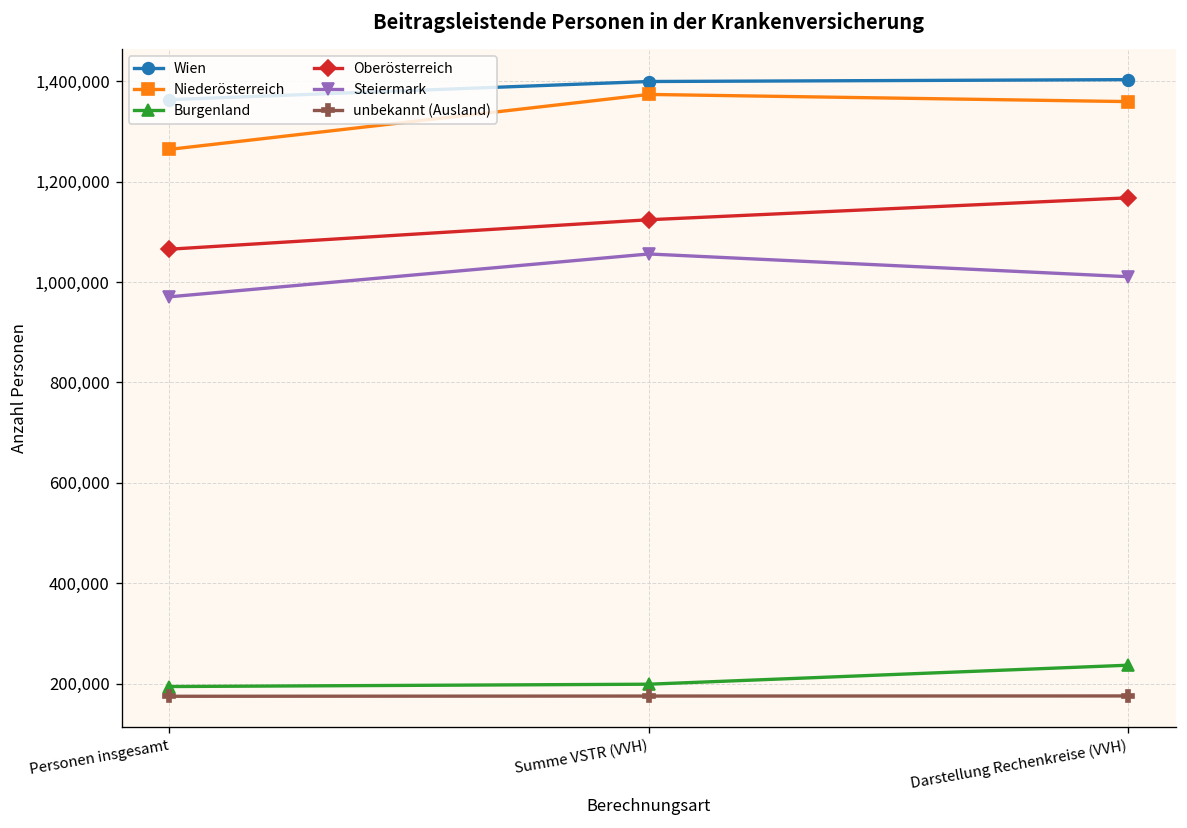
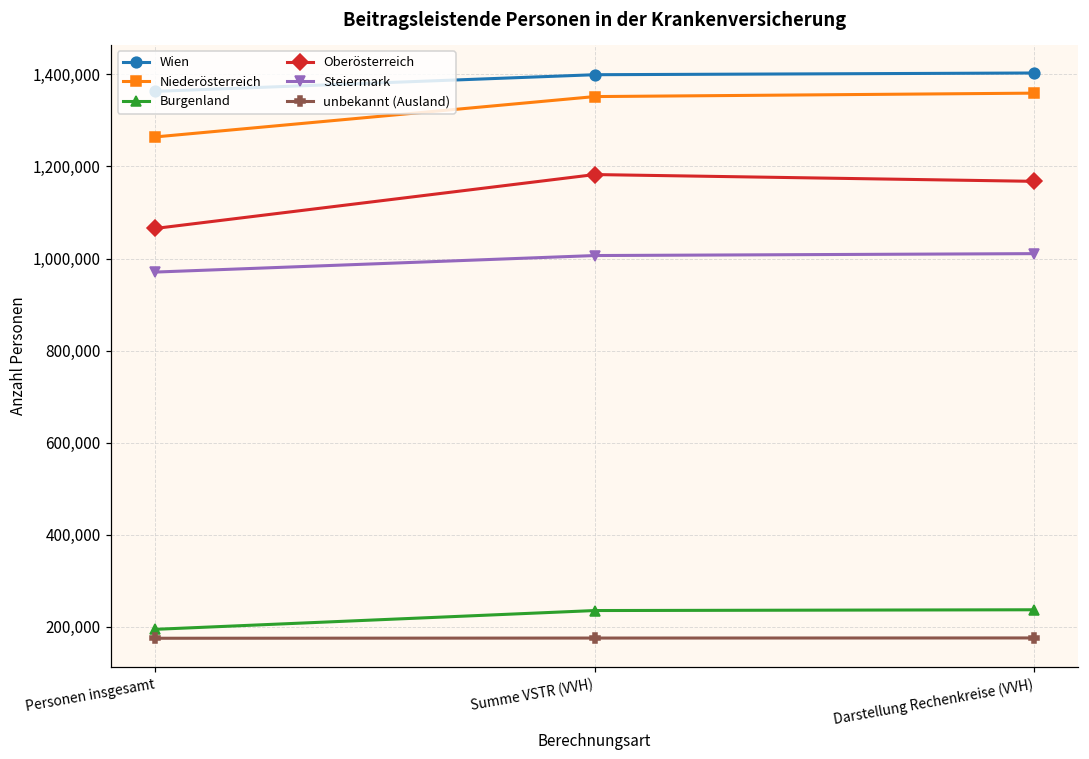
  {
    "Wien": {
      "Summe VSTR (VVH)": "1,400,000",
      "Darstellung Rechenkreise (VVH)": "1,400,000"
    },
    "Niederösterreich": {
      "Personen insgesamt": "1,260,000",
-     "Summe VSTR (VVH)": "1,370,000",
+     "Summe VSTR (VVH)": "1,350,000",
      "Darstellung Rechenkreise (VVH)": "1,360,000"
    },
    "Burgenland": {
      "Personen insgesamt": "190,000",
-     "Summe VSTR (VVH)": "200,000",
+     "Summe VSTR (VVH)": "230,000",
      "Darstellung Rechenkreise (VVH)": "240,000"
    },
    "Oberösterreich": {
      "Personen insgesamt": "1,070,000",
-     "Summe VSTR (VVH)": "1,120,000",
+     "Summe VSTR (VVH)": "1,180,000",
      "Darstellung Rechenkreise (VVH)": "1,170,000"
    },
    "Steiermark": {
      "Personen insgesamt": "970,000",
-     "Summe VSTR (VVH)": "1,060,000",
+     "Summe VSTR (VVH)": "1,010,000",
      "Darstellung Rechenkreise (VVH)": "1,010,000"
    },
    "unbekannt (Ausland)": {
      "Personen insgesamt": "170,000",
      "Summe VSTR (VVH)": "180,000",
      "Darstellung Rechenkreise (VVH)": "180,000"
    }
  }
